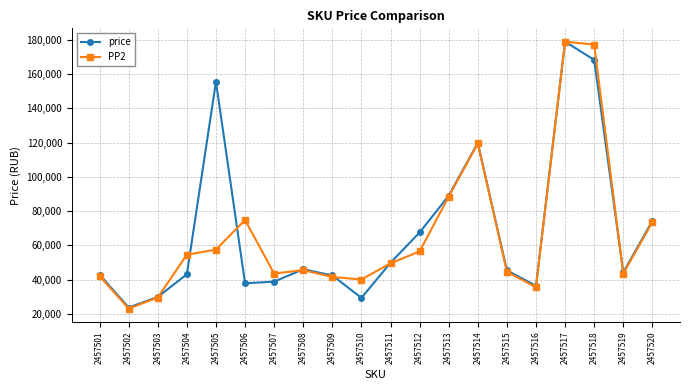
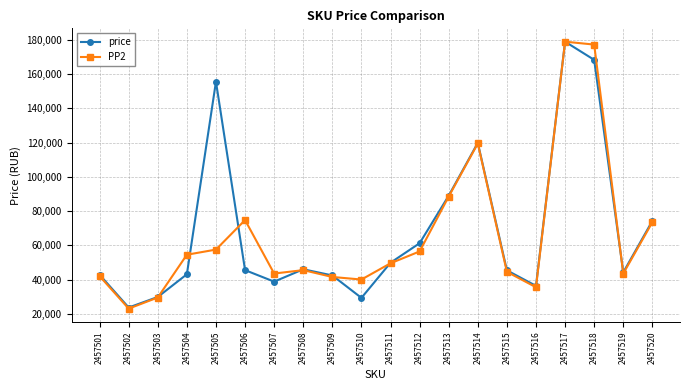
  {
    "price": {
      "2457504": "43,000",
      "2457505": "156,000",
-     "2457506": "38,000",
+     "2457506": "46,000",
      "2457507": "39,000",
      "2457510": "29,000",
-     "2457512": "68,000",
+     "2457512": "61,000",
      "2457518": "168,000"
    },
    "PP2": {
      "2457504": "55,000",
      "2457505": "58,000",
      "2457506": "75,000",
      "2457507": "44,000",
      "2457510": "40,000",
      "2457512": "56,000",
      "2457518": "177,000"
    }
  }
